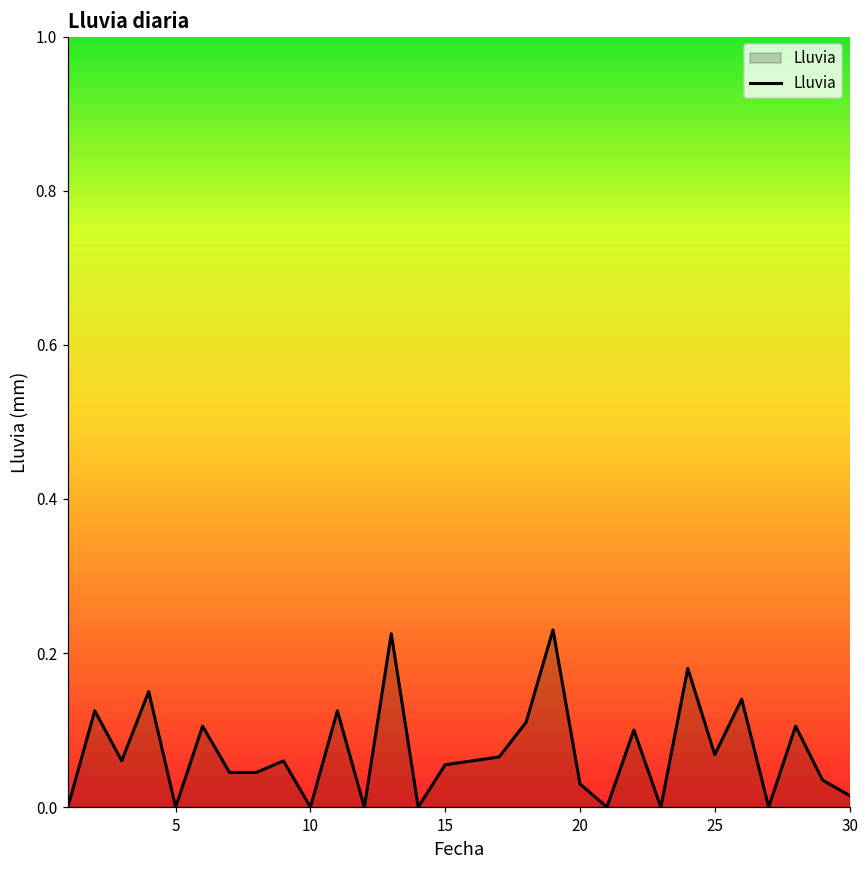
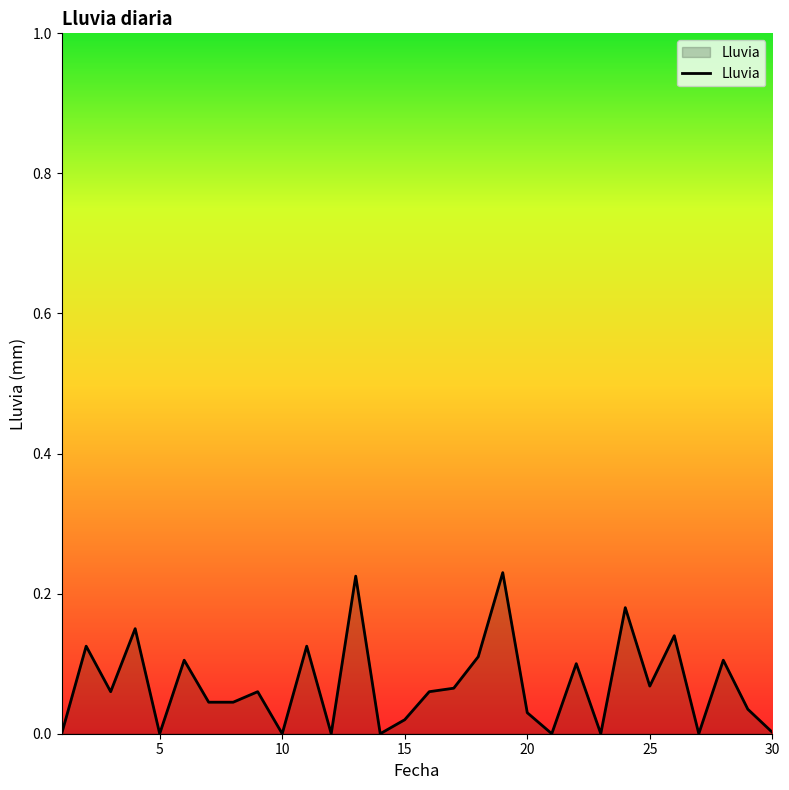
  {
    "5": 0.00,
    "10": 0.00,
-   "15": 0.06,
+   "15": 0.02,
    "20": 0.03,
    "25": 0.07,
-   "30": 0.02
+   "30": 0.00
  }
